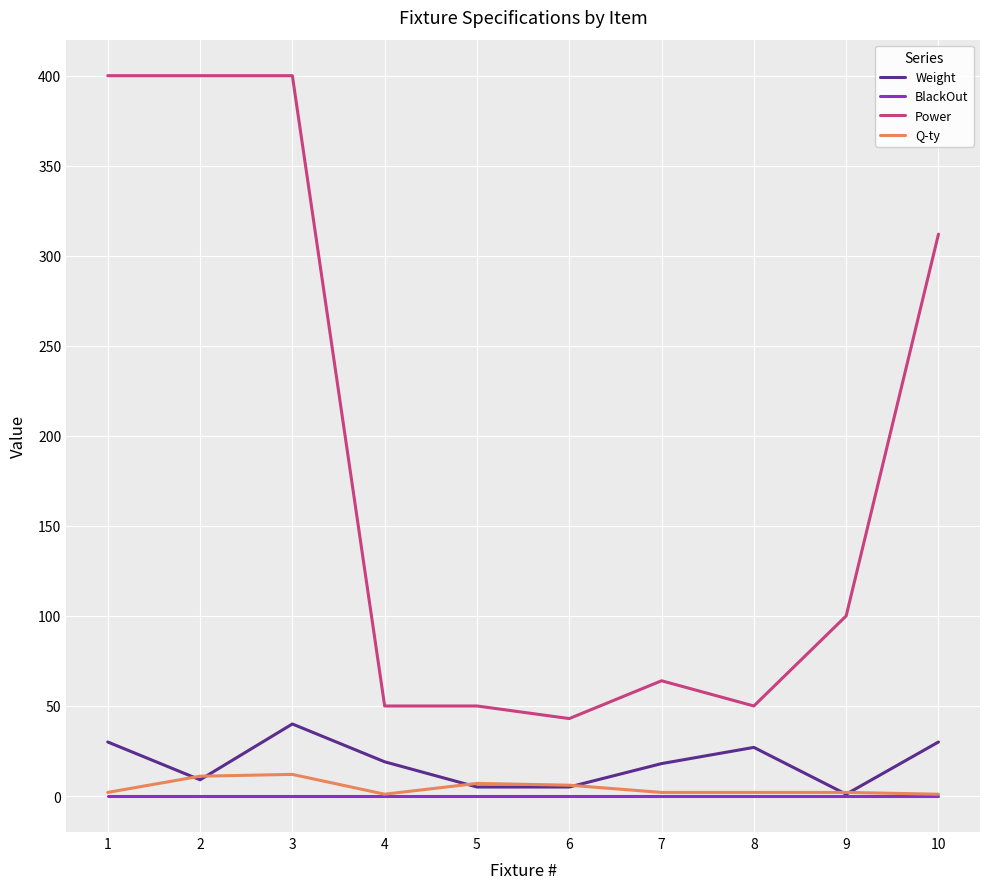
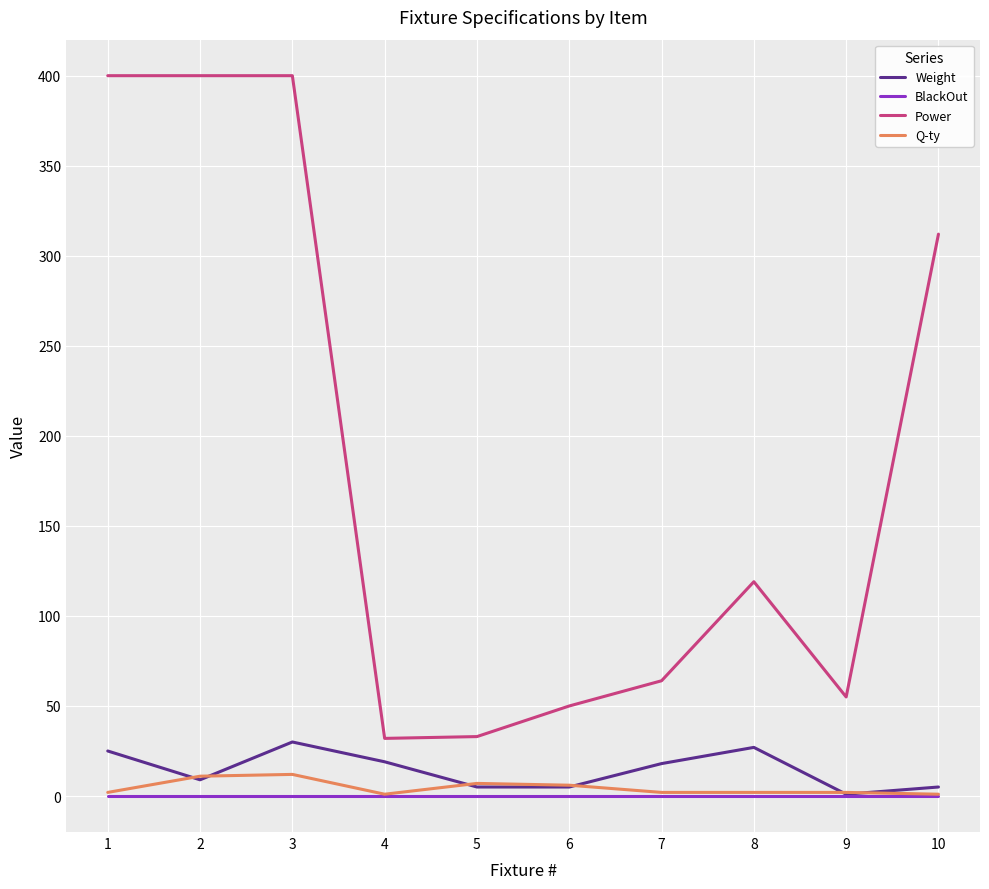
  {
    "Weight": {
-     "1": 30,
+     "1": 25,
      "2": 9,
-     "3": 40,
+     "3": 30,
      "4": 19,
      "5": 5,
      "7": 18,
      "8": 27,
-     "10": 30
+     "10": 5
    },
    "BlackOut": {
      "1": 0,
      "2": 0,
      "3": 0,
      "5": 0,
      "6": 0,
      "7": 0,
      "8": 0
    },
    "Power": {
      "1": 400,
      "2": 400,
      "3": 400,
-     "4": 50,
-     "5": 50,
-     "6": 43,
+     "4": 32,
+     "5": 33,
+     "6": 50,
      "7": 64,
-     "8": 50,
-     "9": 100,
+     "8": 119,
+     "9": 55,
      "10": 312
    },
    "Q-ty": {
      "1": 2,
      "2": 11,
      "3": 12,
      "5": 7,
      "7": 2,
      "8": 2
    }
  }
